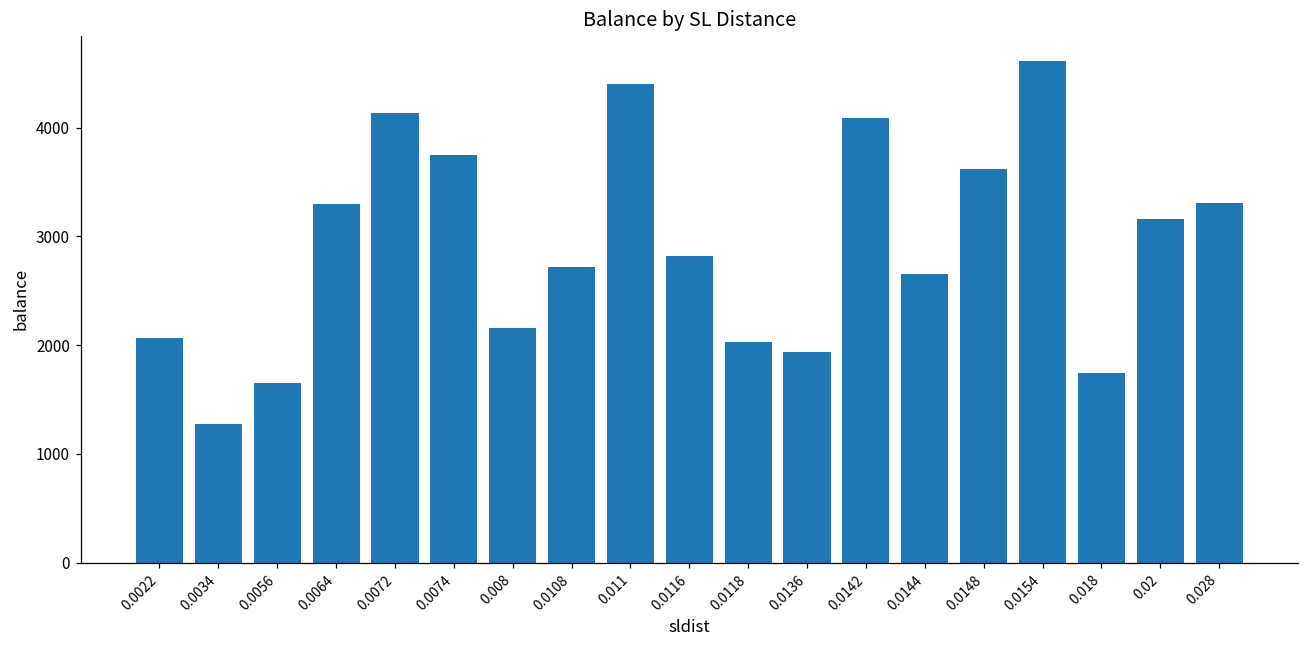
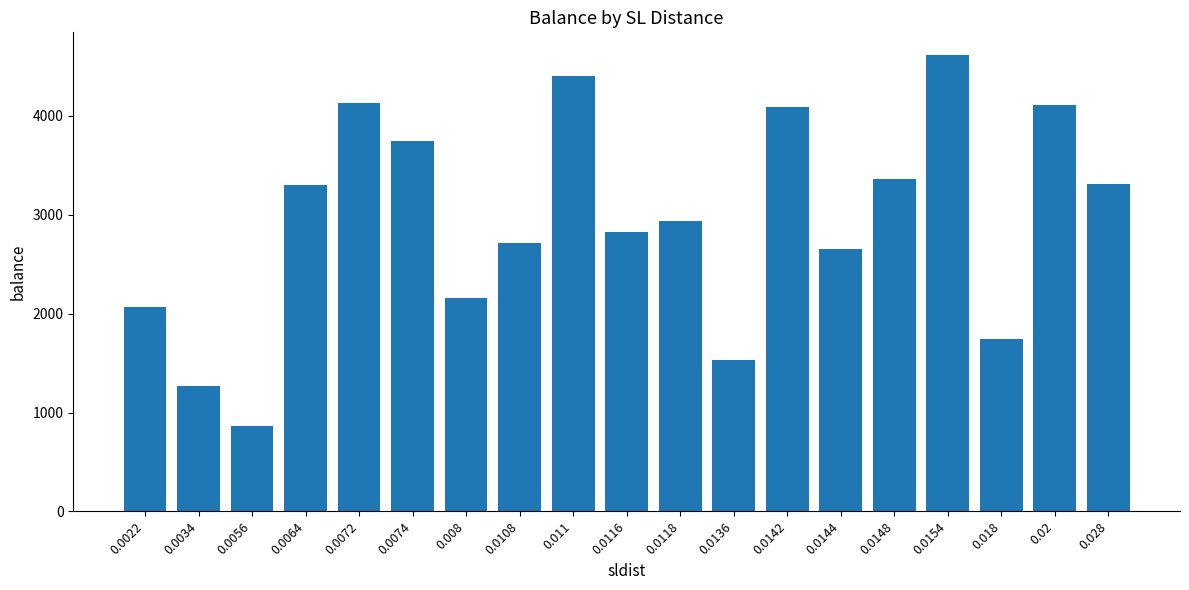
  {
    "0.0022": 2100,
    "0.0034": 1300,
-   "0.0056": 1600,
+   "0.0056": 900,
    "0.0064": 3300,
    "0.0072": 4100,
    "0.0074": 3700,
    "0.008": 2200,
    "0.0108": 2700,
    "0.011": 4400,
    "0.0116": 2800,
-   "0.0118": 2000,
-   "0.0136": 1900,
+   "0.0118": 2900,
+   "0.0136": 1500,
    "0.0142": 4100,
    "0.0144": 2700,
-   "0.0148": 3600,
+   "0.0148": 3400,
    "0.0154": 4600,
    "0.018": 1700,
-   "0.02": 3200,
+   "0.02": 4100,
    "0.028": 3300
  }
